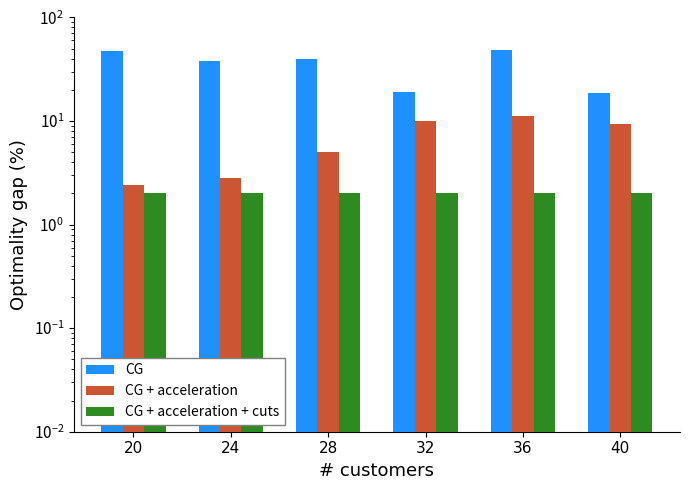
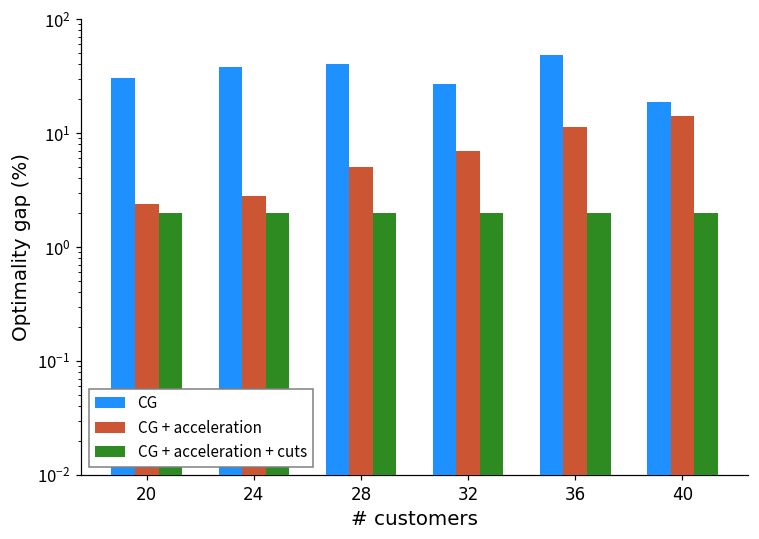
  {
    "CG": {
-     "20": 50,
+     "20": 30,
      "24": 38,
      "28": 40,
-     "32": 19,
+     "32": 27,
      "36": 50,
      "40": 19
    },
    "CG + acceleration": {
      "20": 2.4,
      "24": 2.8,
      "28": 5,
-     "32": 10,
+     "32": 7,
      "36": 11,
-     "40": 9
+     "40": 14
    },
    "CG + acceleration + cuts": {
      "20": 2,
      "24": 2,
      "28": 2,
      "32": 2,
      "36": 2,
      "40": 2
    }
  }
